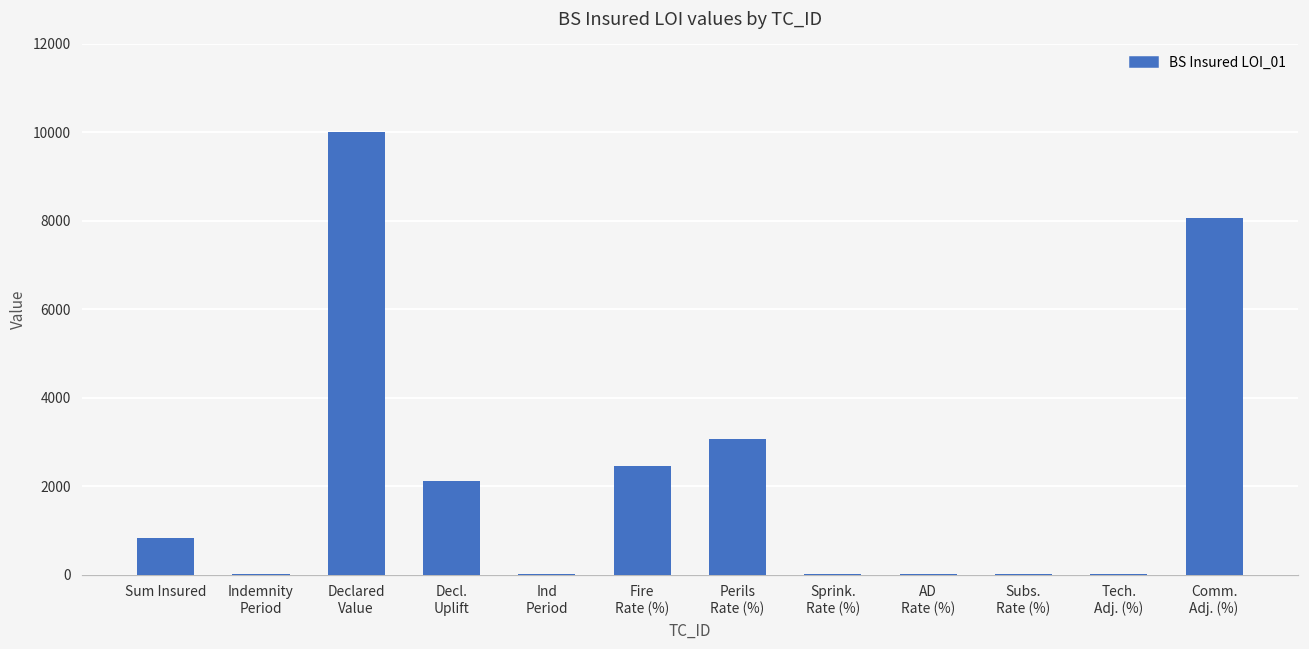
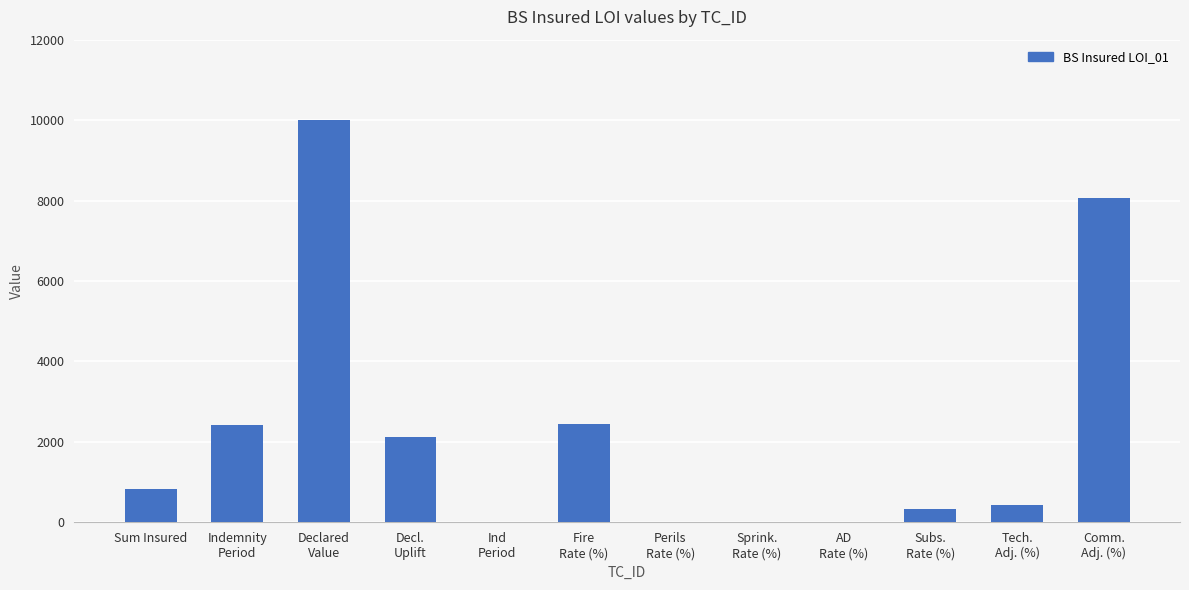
  {
    "Sum Insured": 800,
-   "Indemnity Period": 0,
+   "Indemnity Period": 2400,
    "Declared Value": 10000,
    "Decl. Uplift": 2100,
    "Fire Rate (%)": 2500,
-   "Perils Rate (%)": 3100,
-   "Subs. Rate (%)": 0,
-   "Tech. Adj. (%)": 0,
+   "Perils Rate (%)": 0,
+   "Subs. Rate (%)": 300,
+   "Tech. Adj. (%)": 400,
    "Comm. Adj. (%)": 8100
  }
